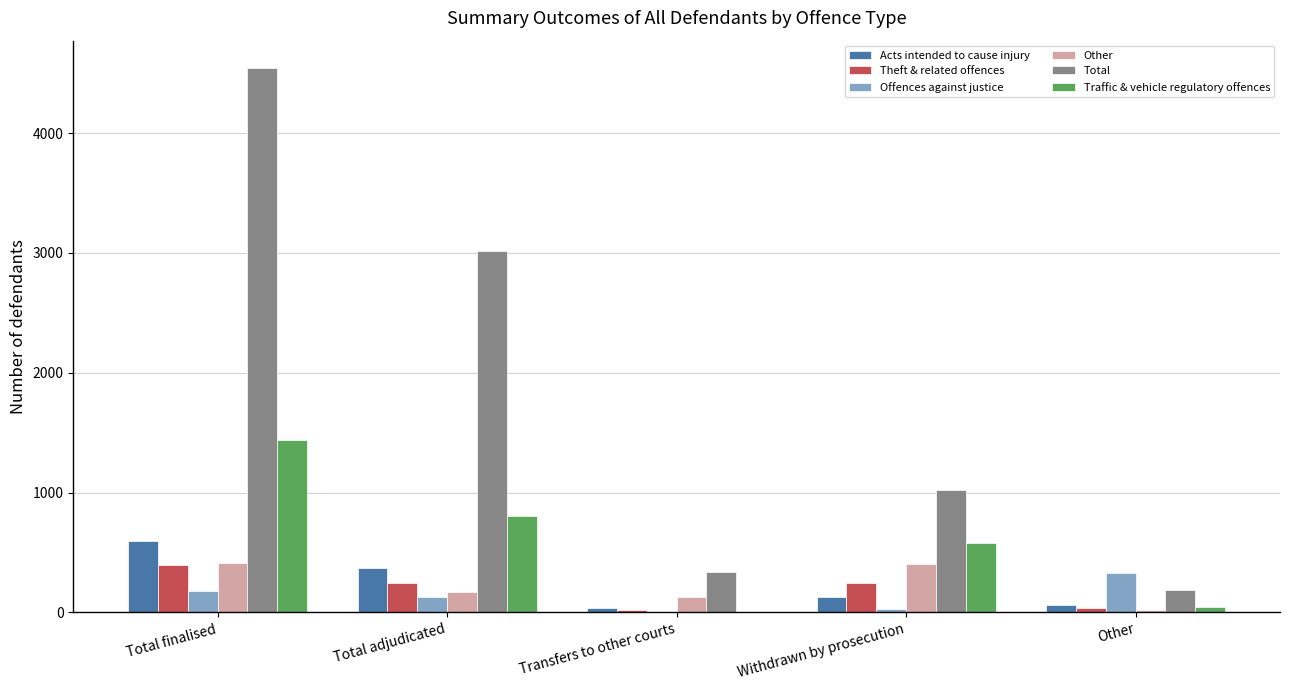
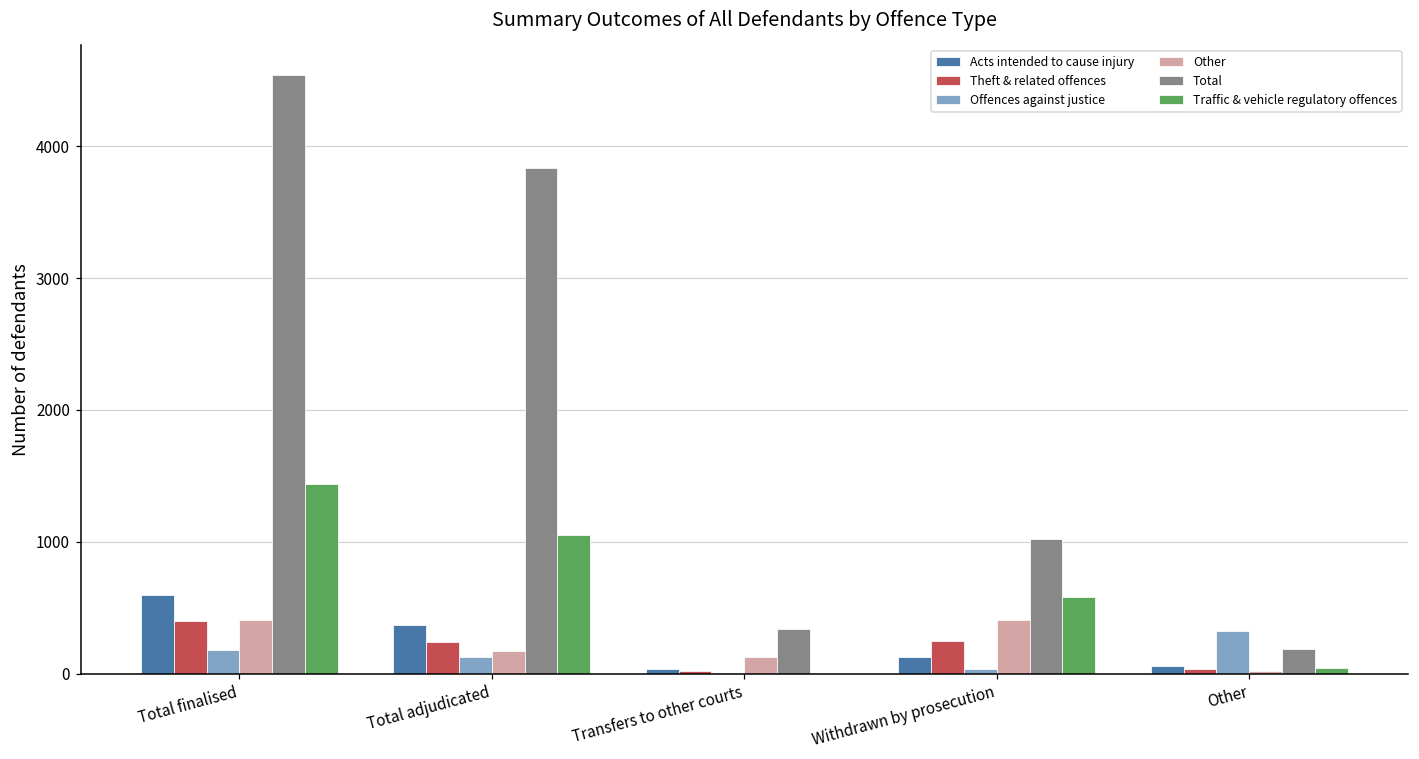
  {
    "Acts intended to cause injury": {
      "Total finalised": 600,
      "Total adjudicated": 370,
      "Transfers to other courts": 40,
      "Withdrawn by prosecution": 130,
      "Other": 60
    },
    "Theft & related offences": {
      "Total finalised": 400,
      "Total adjudicated": 240,
      "Transfers to other courts": 20,
      "Withdrawn by prosecution": 250,
      "Other": 40
    },
    "Offences against justice": {
      "Total finalised": 180,
      "Total adjudicated": 130,
      "Withdrawn by prosecution": 30,
      "Other": 330
    },
    "Other": {
      "Total finalised": 410,
      "Total adjudicated": 170,
      "Transfers to other courts": 130,
      "Withdrawn by prosecution": 400,
      "Other": 20
    },
    "Total": {
      "Total finalised": 4540,
-     "Total adjudicated": 3010,
+     "Total adjudicated": 3840,
      "Transfers to other courts": 340,
      "Withdrawn by prosecution": 1020,
      "Other": 190
    },
    "Traffic & vehicle regulatory offences": {
      "Total finalised": 1440,
-     "Total adjudicated": 810,
+     "Total adjudicated": 1050,
      "Transfers to other courts": 0,
      "Withdrawn by prosecution": 580,
      "Other": 50
    }
  }
